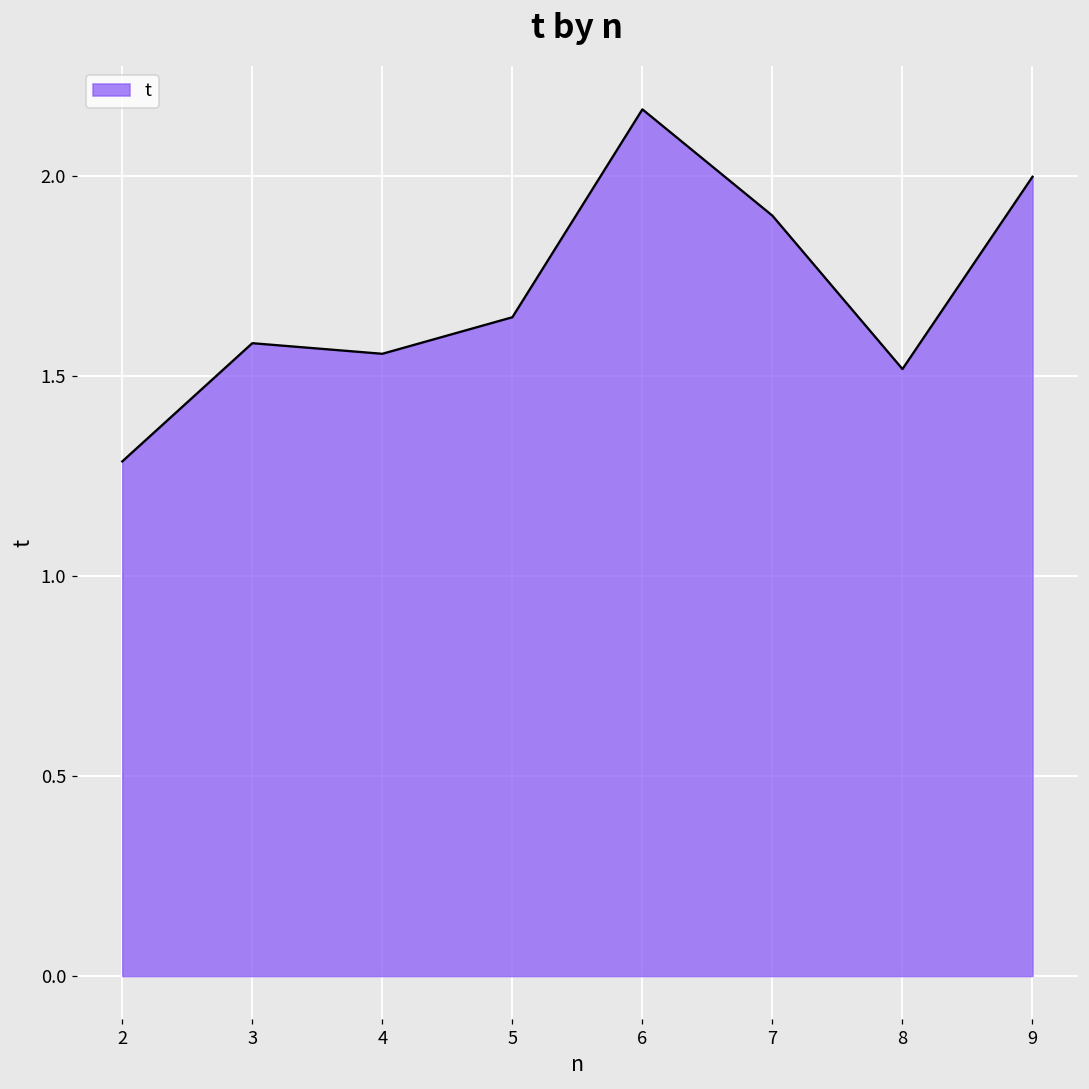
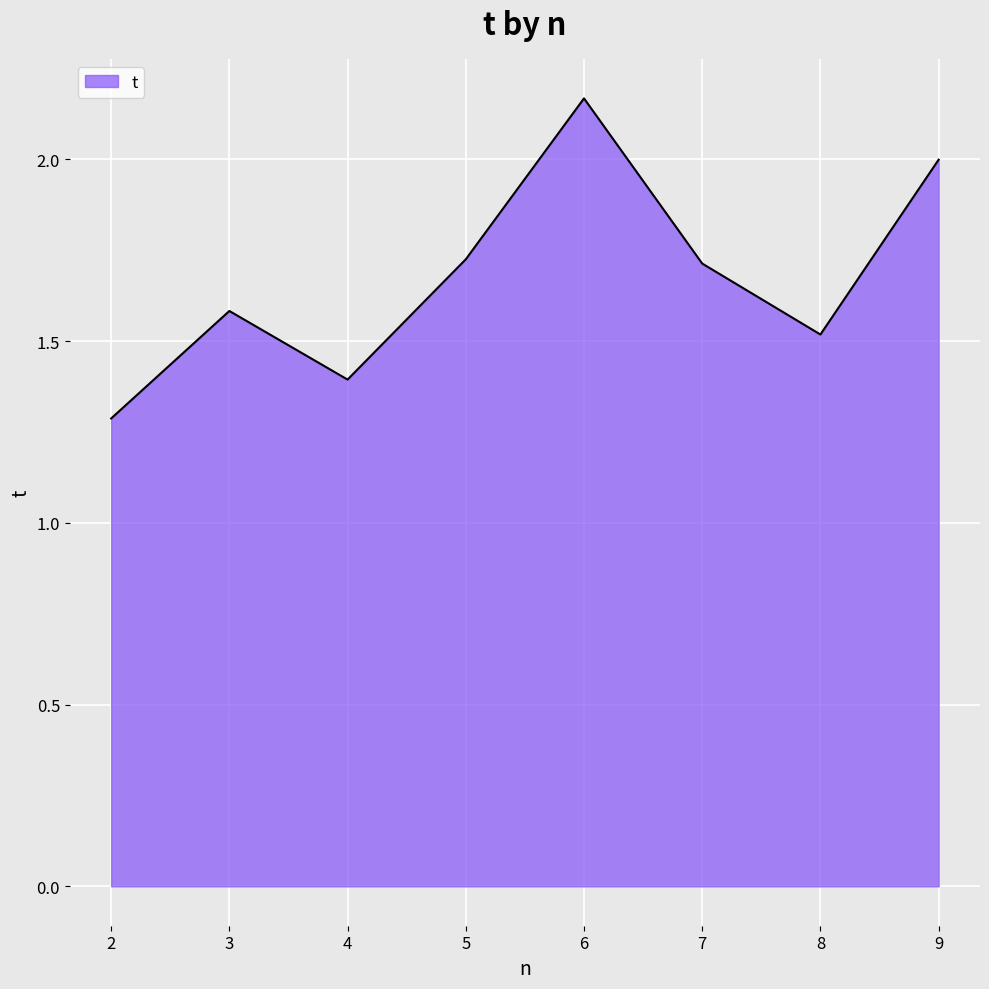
  {
    "2": 1.29,
    "3": 1.58,
-   "4": 1.56,
-   "5": 1.65,
+   "4": 1.39,
+   "5": 1.73,
    "6": 2.17,
-   "7": 1.90,
+   "7": 1.71,
    "8": 1.52,
    "9": 2.00
  }
